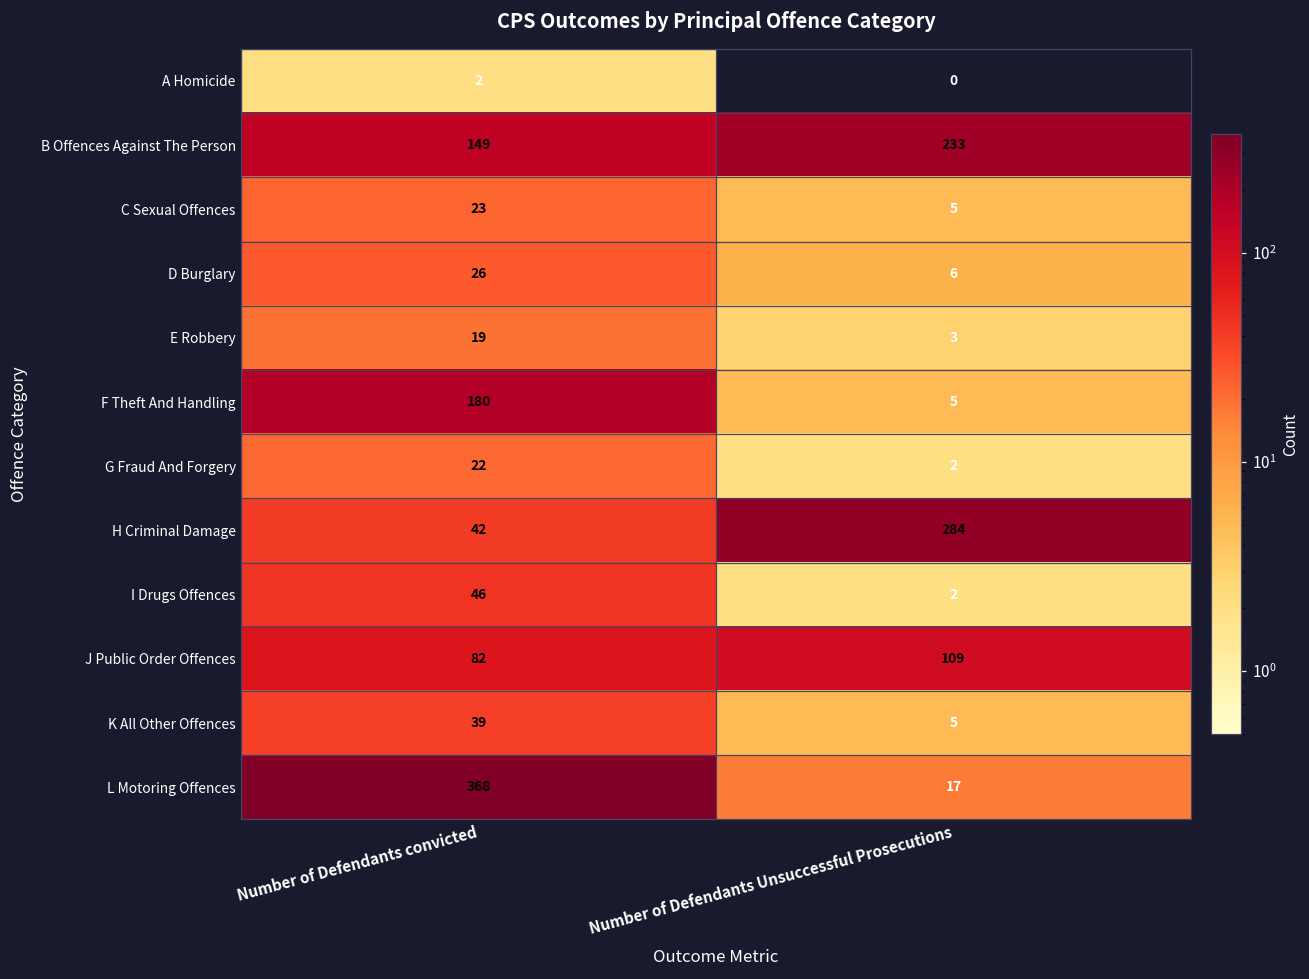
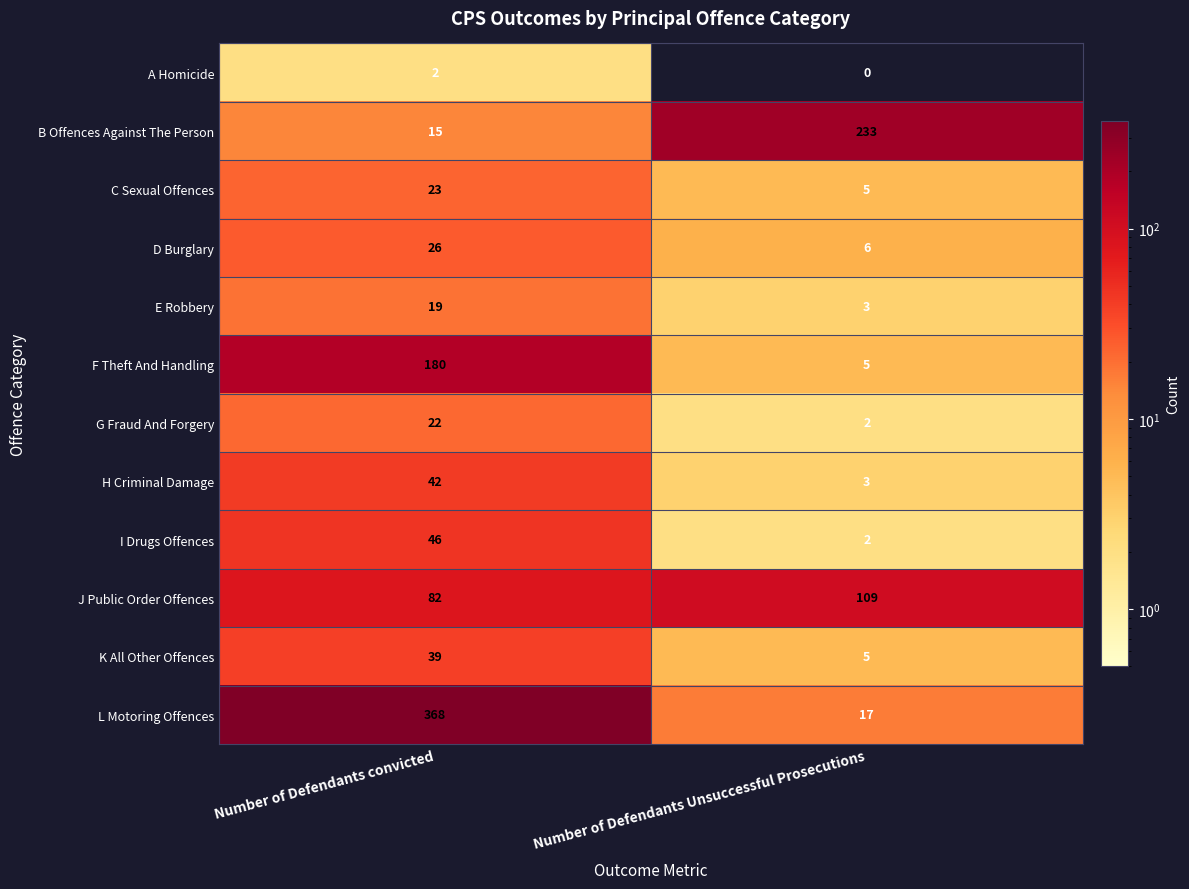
  {
    "A Homicide": {
      "Number of Defendants convicted": 2,
      "Number of Defendants Unsuccessful Prosecutions": 0
    },
    "B Offences Against The Person": {
-     "Number of Defendants convicted": 149,
+     "Number of Defendants convicted": 15,
      "Number of Defendants Unsuccessful Prosecutions": 233
    },
    "C Sexual Offences": {
      "Number of Defendants convicted": 23,
      "Number of Defendants Unsuccessful Prosecutions": 5
    },
    "D Burglary": {
      "Number of Defendants convicted": 26,
      "Number of Defendants Unsuccessful Prosecutions": 6
    },
    "E Robbery": {
      "Number of Defendants convicted": 19,
      "Number of Defendants Unsuccessful Prosecutions": 3
    },
    "F Theft And Handling": {
      "Number of Defendants convicted": 180,
      "Number of Defendants Unsuccessful Prosecutions": 5
    },
    "G Fraud And Forgery": {
      "Number of Defendants convicted": 22,
      "Number of Defendants Unsuccessful Prosecutions": 2
    },
    "H Criminal Damage": {
      "Number of Defendants convicted": 42,
-     "Number of Defendants Unsuccessful Prosecutions": 284
+     "Number of Defendants Unsuccessful Prosecutions": 3
    },
    "I Drugs Offences": {
      "Number of Defendants convicted": 46,
      "Number of Defendants Unsuccessful Prosecutions": 2
    },
    "J Public Order Offences": {
      "Number of Defendants convicted": 82,
      "Number of Defendants Unsuccessful Prosecutions": 109
    },
    "K All Other Offences": {
      "Number of Defendants convicted": 39,
      "Number of Defendants Unsuccessful Prosecutions": 5
    },
    "L Motoring Offences": {
      "Number of Defendants convicted": 368,
      "Number of Defendants Unsuccessful Prosecutions": 17
    }
  }
